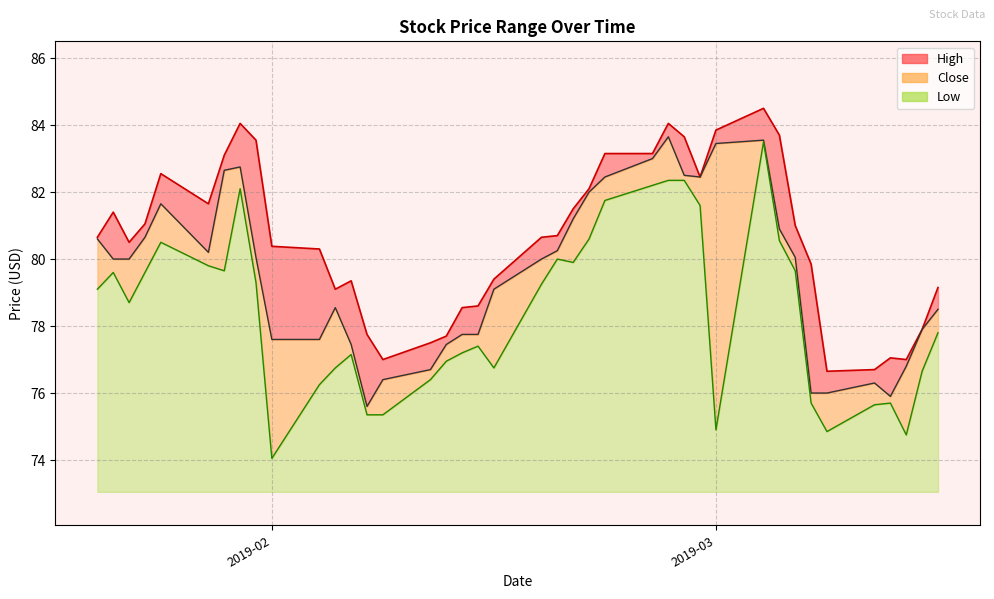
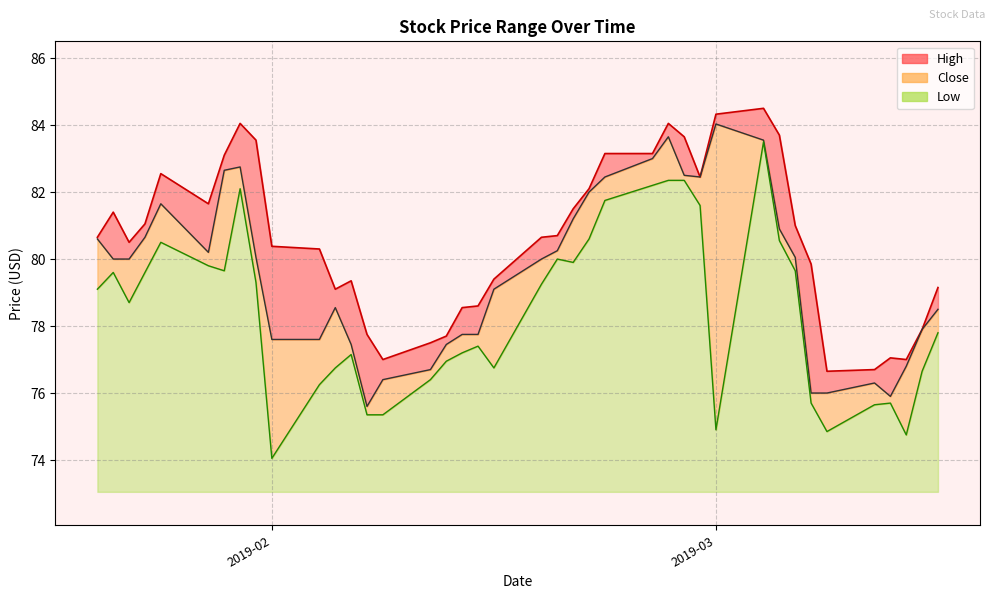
  {
    "High": {
      "2019-02": 80.4,
-     "2019-03": 83.8
+     "2019-03": 84.3
    },
    "Close": {
      "2019-02": 77.6,
-     "2019-03": 83.4
+     "2019-03": 84.0
    },
    "Low": {
      "2019-02": 74.1,
      "2019-03": 74.9
    }
  }
